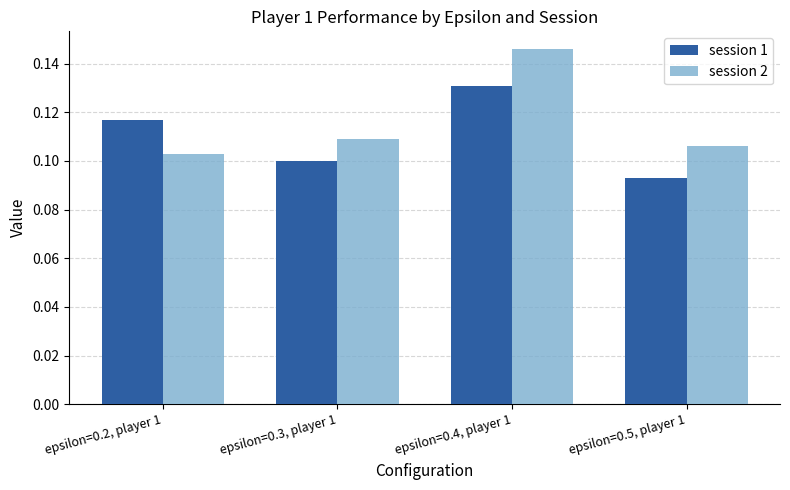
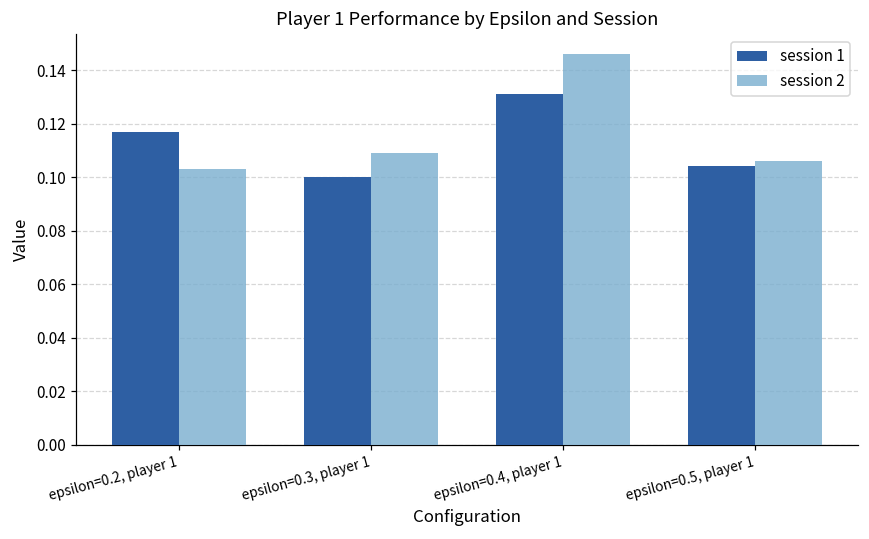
  {
    "session 1": {
      "epsilon=0.2, player 1": 0.117,
      "epsilon=0.3, player 1": 0.100,
      "epsilon=0.4, player 1": 0.131,
-     "epsilon=0.5, player 1": 0.093
+     "epsilon=0.5, player 1": 0.104
    },
    "session 2": {
      "epsilon=0.2, player 1": 0.103,
      "epsilon=0.3, player 1": 0.109,
      "epsilon=0.4, player 1": 0.146,
      "epsilon=0.5, player 1": 0.106
    }
  }
